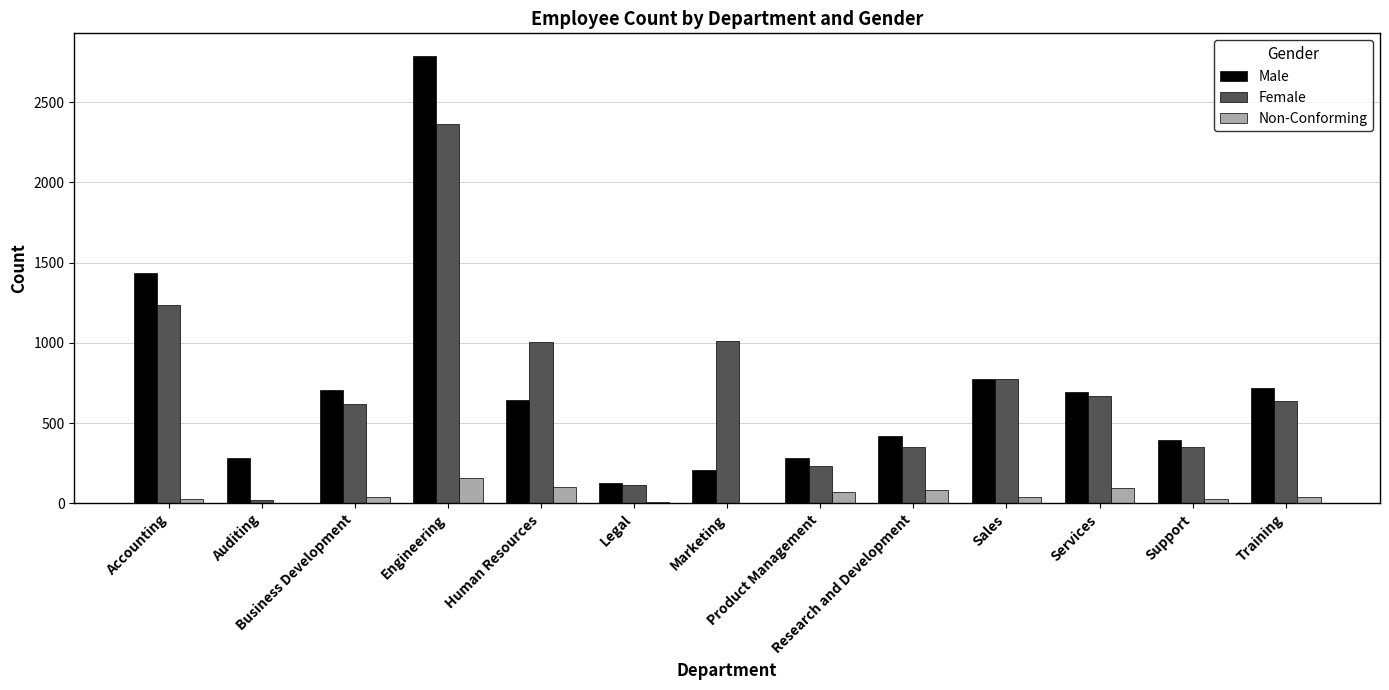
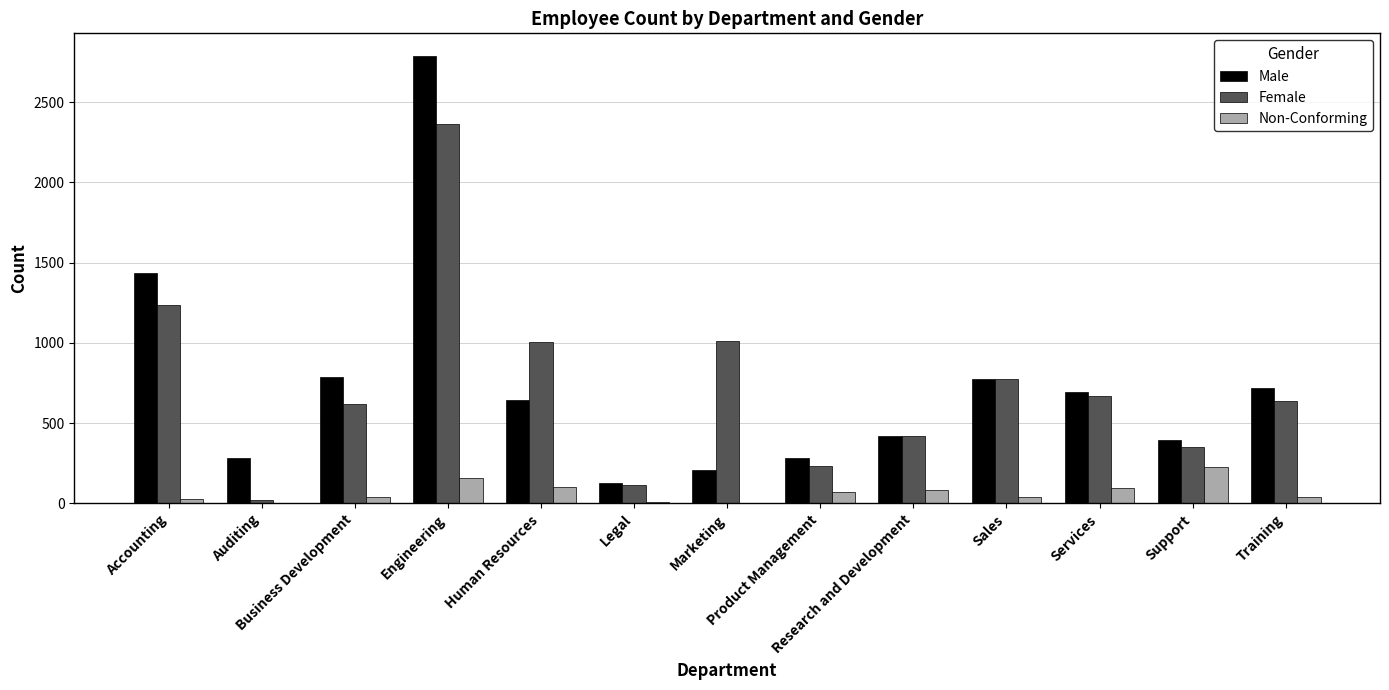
  {
    "Male": {
      "Accounting": 1440,
      "Auditing": 290,
-     "Business Development": 710,
+     "Business Development": 790,
      "Engineering": 2790,
      "Human Resources": 640,
      "Legal": 130,
      "Marketing": 210,
      "Product Management": 280,
      "Research and Development": 420,
      "Sales": 770,
      "Services": 700,
      "Support": 390,
      "Training": 720
    },
    "Female": {
      "Accounting": 1230,
      "Auditing": 20,
      "Business Development": 620,
      "Engineering": 2360,
      "Human Resources": 1010,
      "Legal": 110,
      "Marketing": 1010,
      "Product Management": 230,
-     "Research and Development": 350,
+     "Research and Development": 420,
      "Sales": 770,
      "Services": 670,
      "Support": 350,
      "Training": 640
    },
    "Non-Conforming": {
      "Accounting": 30,
      "Auditing": 0,
      "Business Development": 40,
      "Engineering": 160,
      "Human Resources": 100,
      "Product Management": 70,
      "Research and Development": 80,
      "Sales": 40,
      "Services": 100,
-     "Support": 30,
+     "Support": 230,
      "Training": 40
    }
  }
